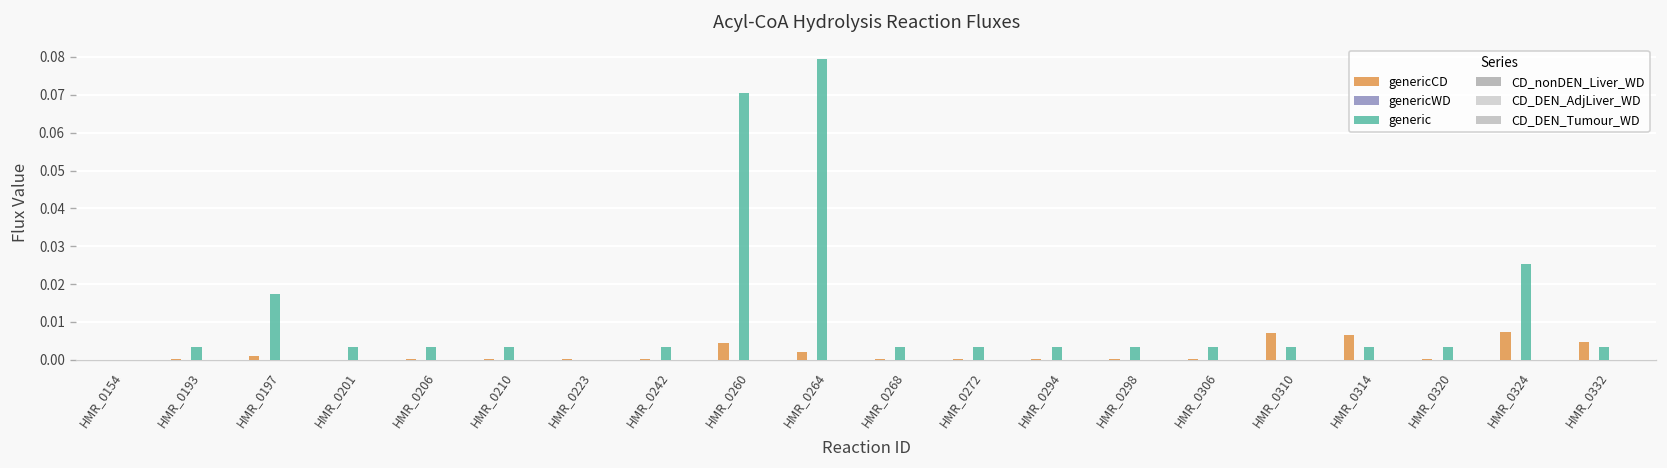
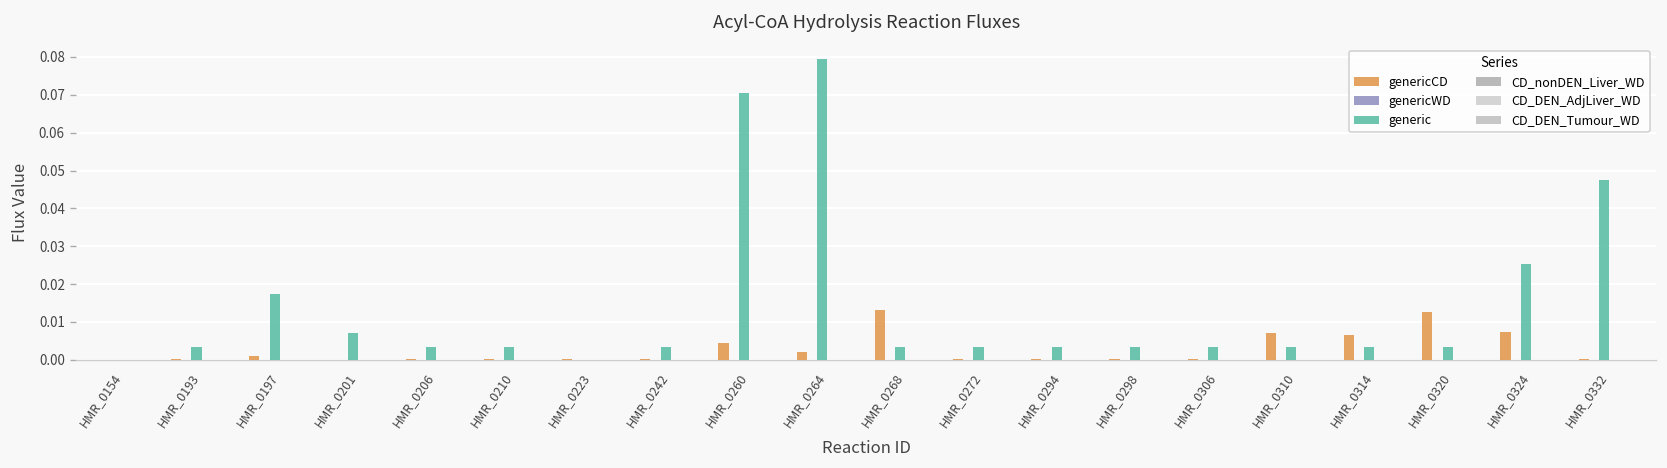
  {
    "genericCD": {
      "HMR_0154": 0.000,
      "HMR_0197": 0.001,
      "HMR_0201": 0.000,
      "HMR_0260": 0.004,
      "HMR_0264": 0.002,
-     "HMR_0268": 0.000,
+     "HMR_0268": 0.013,
      "HMR_0310": 0.007,
      "HMR_0314": 0.007,
-     "HMR_0320": 0.000,
+     "HMR_0320": 0.013,
      "HMR_0324": 0.007,
-     "HMR_0332": 0.005
+     "HMR_0332": 0.000
    },
    "generic": {
      "HMR_0154": 0.000,
      "HMR_0193": 0.003,
      "HMR_0197": 0.017,
-     "HMR_0201": 0.003,
+     "HMR_0201": 0.007,
      "HMR_0206": 0.003,
      "HMR_0210": 0.003,
      "HMR_0223": 0.000,
      "HMR_0242": 0.003,
      "HMR_0260": 0.070,
      "HMR_0264": 0.079,
      "HMR_0268": 0.003,
      "HMR_0272": 0.003,
      "HMR_0294": 0.003,
      "HMR_0298": 0.003,
      "HMR_0306": 0.003,
      "HMR_0310": 0.003,
      "HMR_0314": 0.003,
      "HMR_0320": 0.003,
      "HMR_0324": 0.025,
-     "HMR_0332": 0.003
+     "HMR_0332": 0.047
    }
  }
